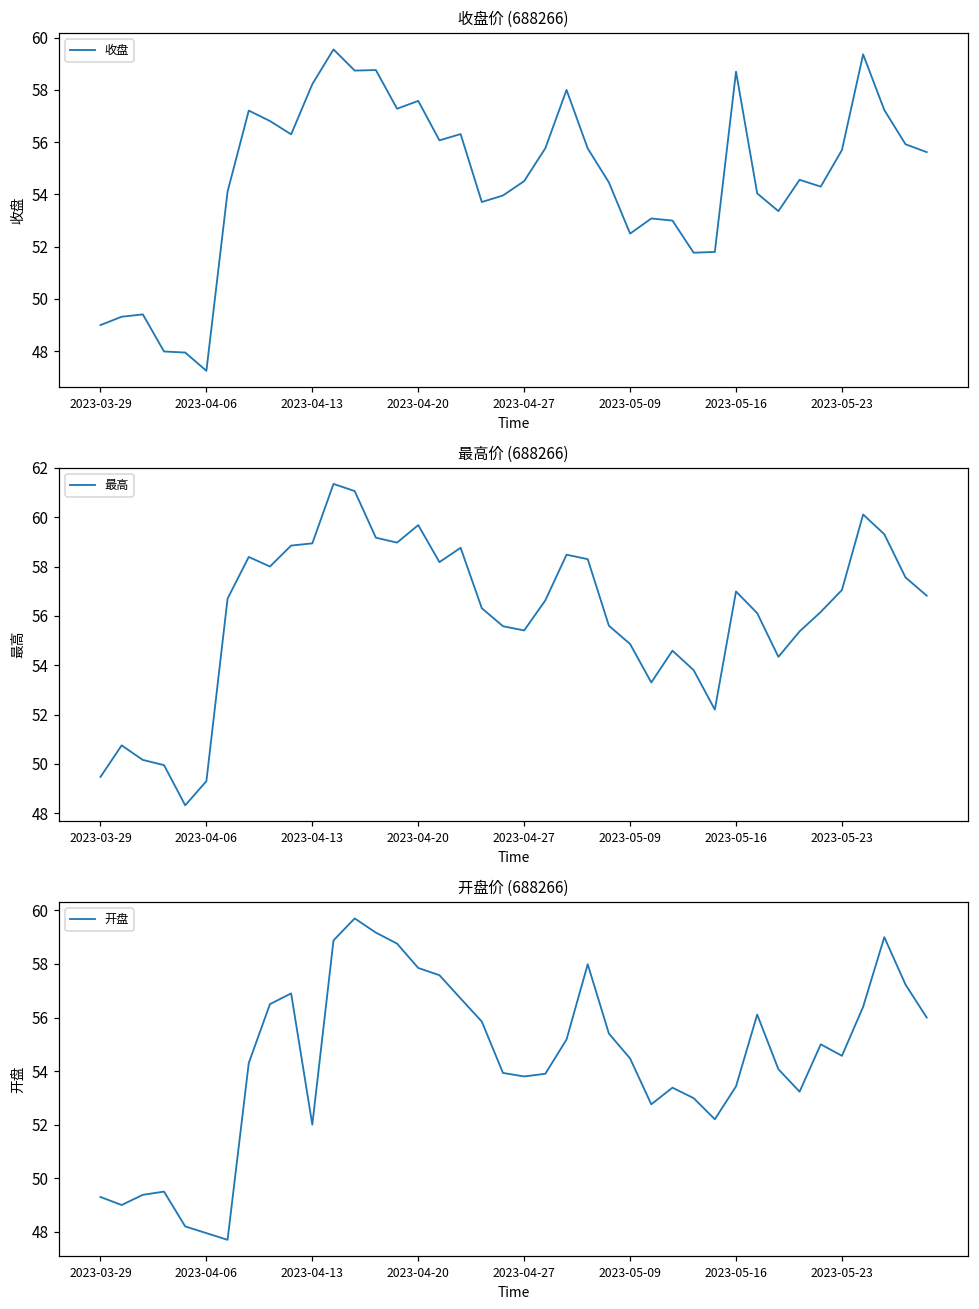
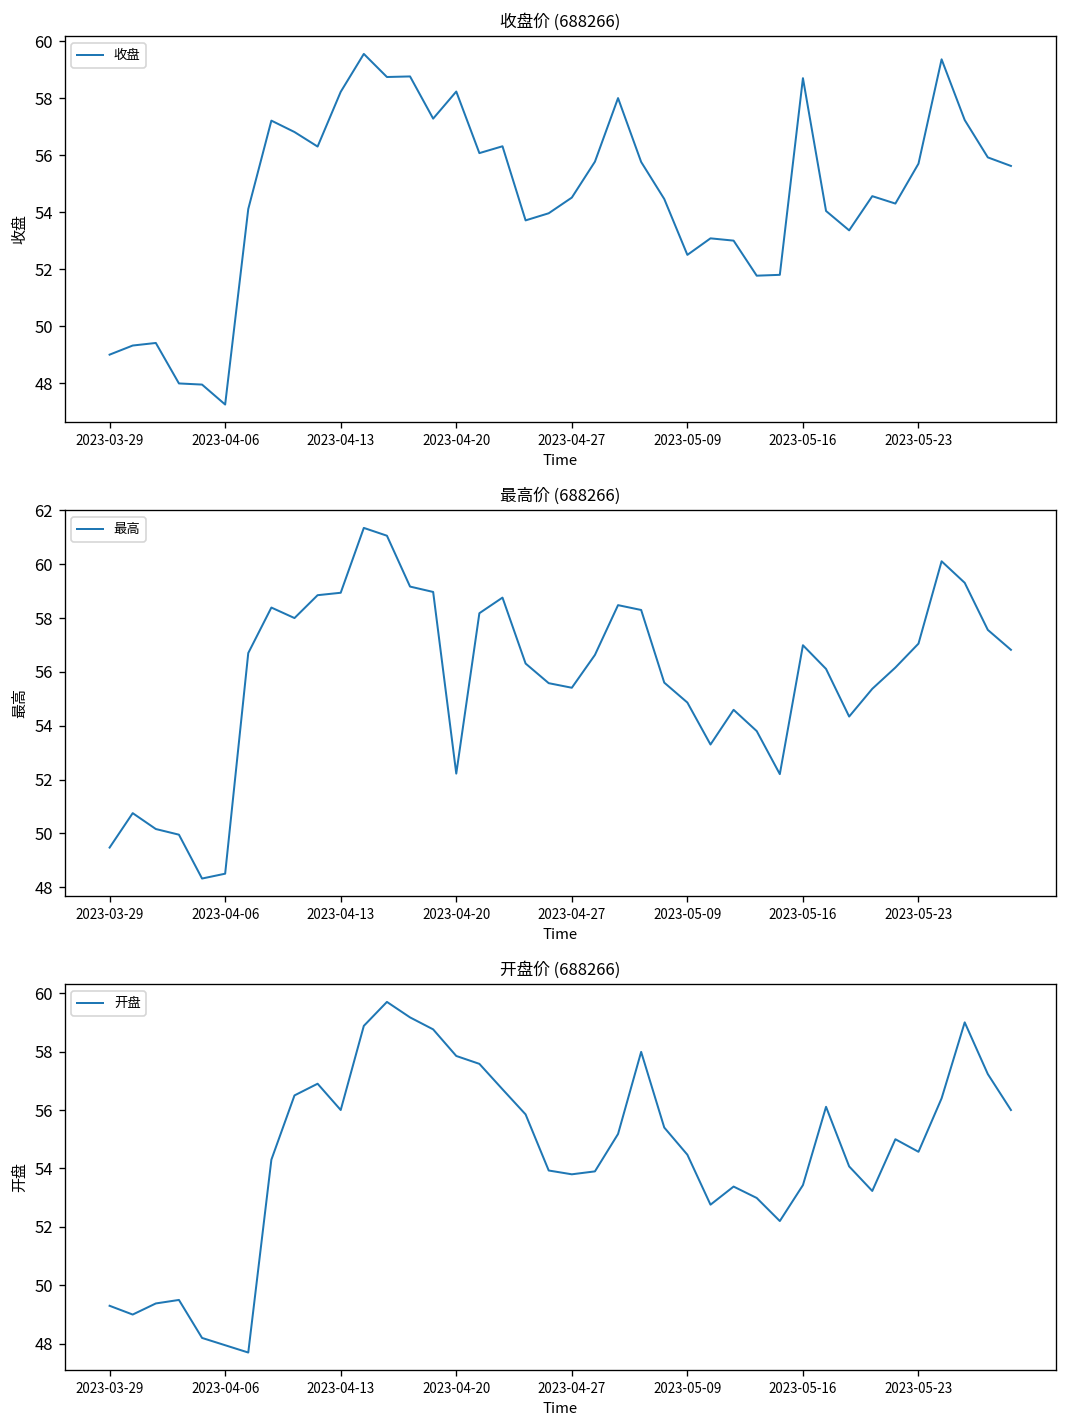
  {
    "收盘价 (688266)": {
      "2023-03-29": 49.0,
      "2023-04-06": 47.3,
      "2023-04-13": 58.2,
-     "2023-04-20": 57.6,
+     "2023-04-20": 58.2,
      "2023-04-27": 54.5,
      "2023-05-09": 52.5,
      "2023-05-16": 58.7,
      "2023-05-23": 55.7
    },
    "最高价 (688266)": {
      "2023-03-29": 49.5,
-     "2023-04-06": 49.3,
+     "2023-04-06": 48.5,
      "2023-04-13": 58.9,
-     "2023-04-20": 59.7,
+     "2023-04-20": 52.2,
      "2023-04-27": 55.4,
      "2023-05-09": 54.9,
      "2023-05-16": 57.0,
      "2023-05-23": 57.1
    },
    "开盘价 (688266)": {
      "2023-03-29": 49.3,
      "2023-04-06": 48,
-     "2023-04-13": 52,
+     "2023-04-13": 56,
      "2023-04-20": 57.9,
      "2023-04-27": 53.8,
      "2023-05-09": 54.5,
      "2023-05-16": 53.4,
      "2023-05-23": 54.6
    }
  }
